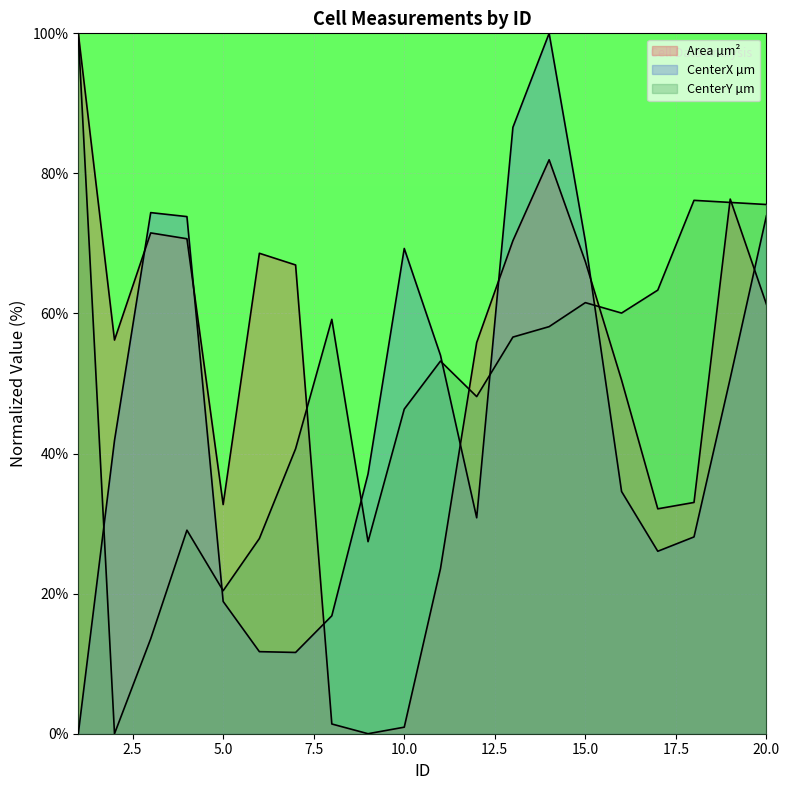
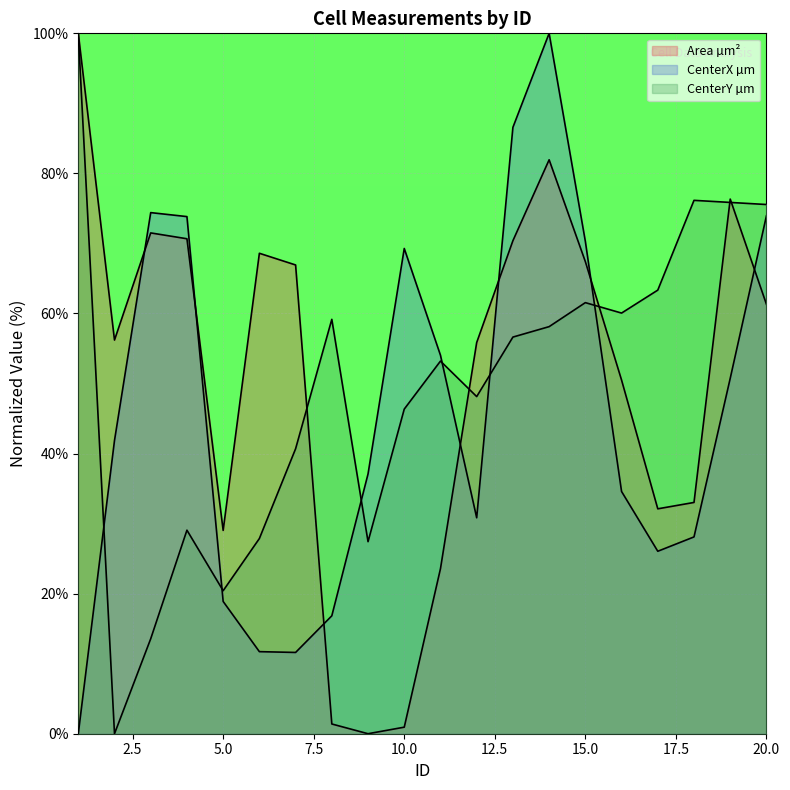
  {
    "Area µm²": {
-     "5.0": "33%",
+     "5.0": "29%",
      "10.0": "1%",
      "15.0": "67%",
      "20.0": "61%"
    }
  }
